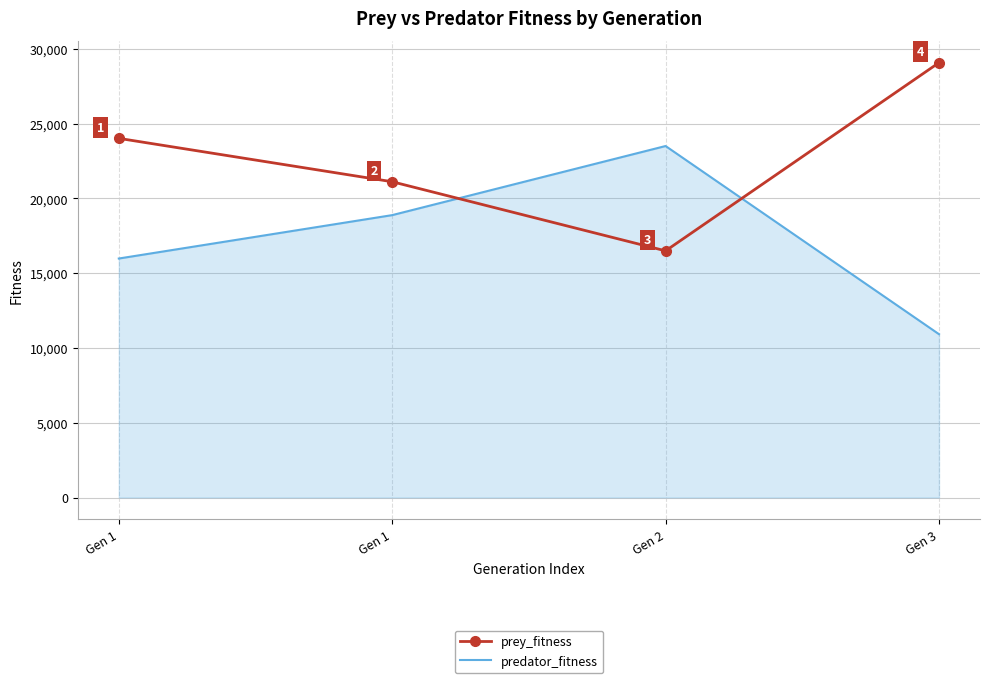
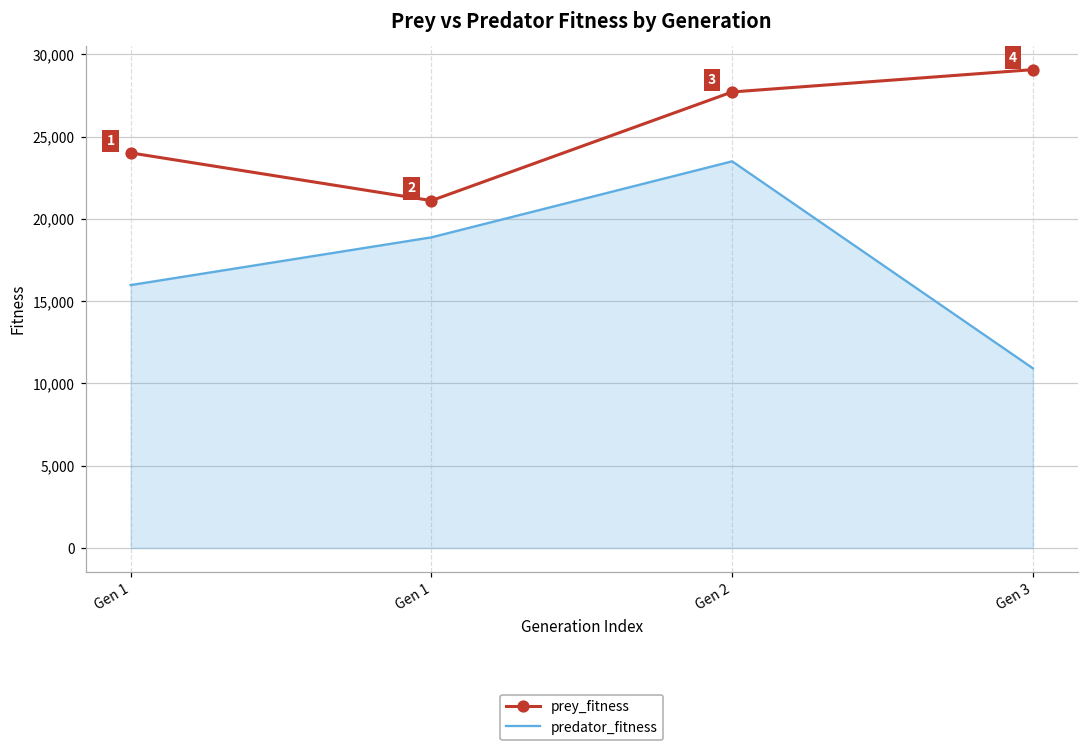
  {
    "prey_fitness": {
-     "Gen 2": "16,500"
+     "Gen 2": "27,700"
    },
    "predator_fitness": {
      "Gen 2": "23,500",
      "Gen 3": "10,900"
    }
  }
